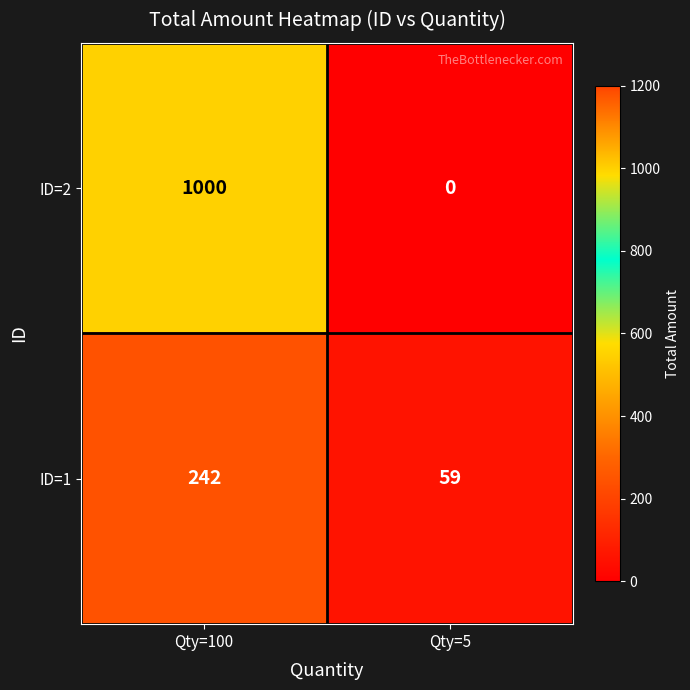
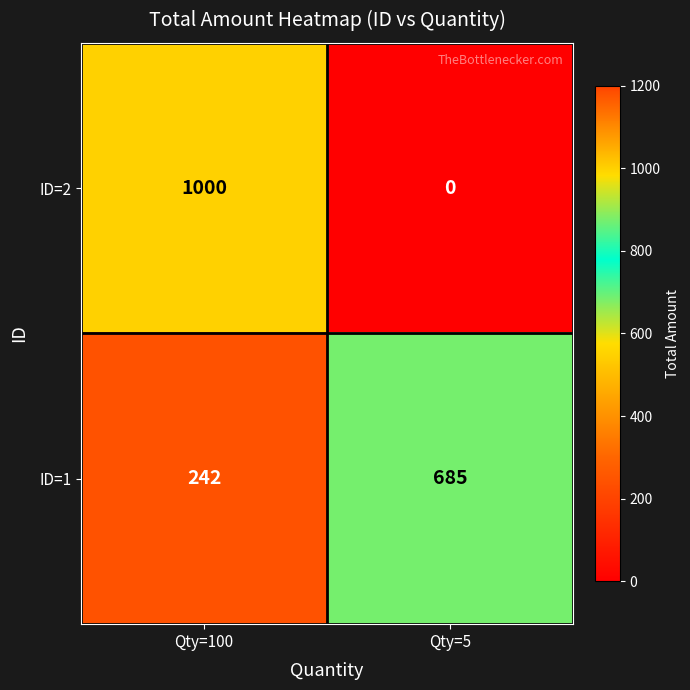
  {
    "ID=2": {
      "Qty=100": 1000
    },
    "ID=1": {
      "Qty=100": 242,
-     "Qty=5": 59
+     "Qty=5": 685
    }
  }
